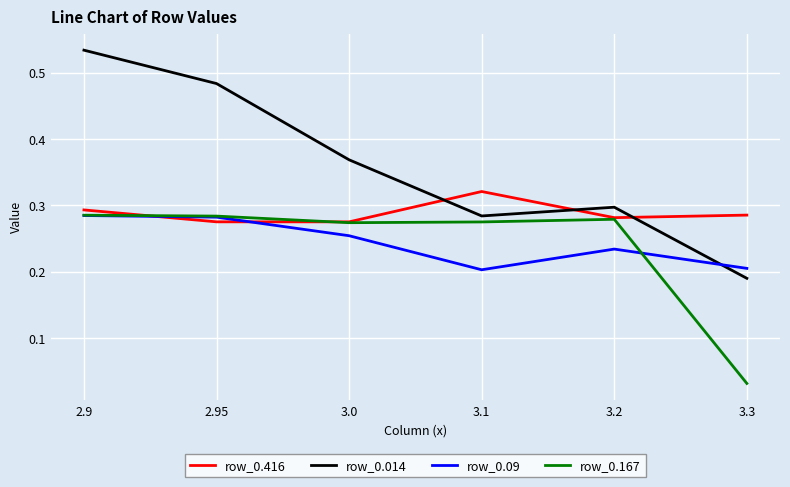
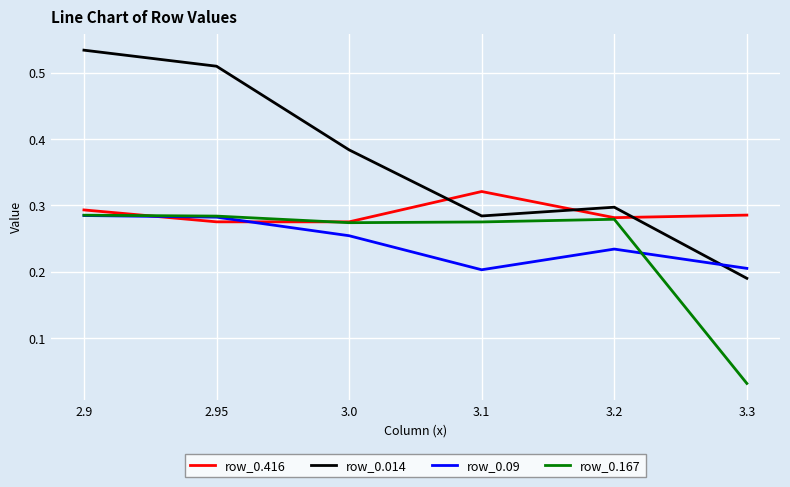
  {
    "row_0.416": {
      "2.9": 0.29,
      "2.95": 0.28,
      "3.1": 0.32,
      "3.3": 0.29
    },
    "row_0.014": {
      "2.9": 0.53,
-     "2.95": 0.48,
-     "3.0": 0.37,
+     "2.95": 0.51,
+     "3.0": 0.38,
      "3.1": 0.28,
      "3.2": 0.30,
      "3.3": 0.19
    },
    "row_0.09": {
      "3.0": 0.25,
      "3.1": 0.20,
      "3.2": 0.23,
      "3.3": 0.20
    },
    "row_0.167": {
      "3.1": 0.27,
      "3.3": 0.03
    }
  }
